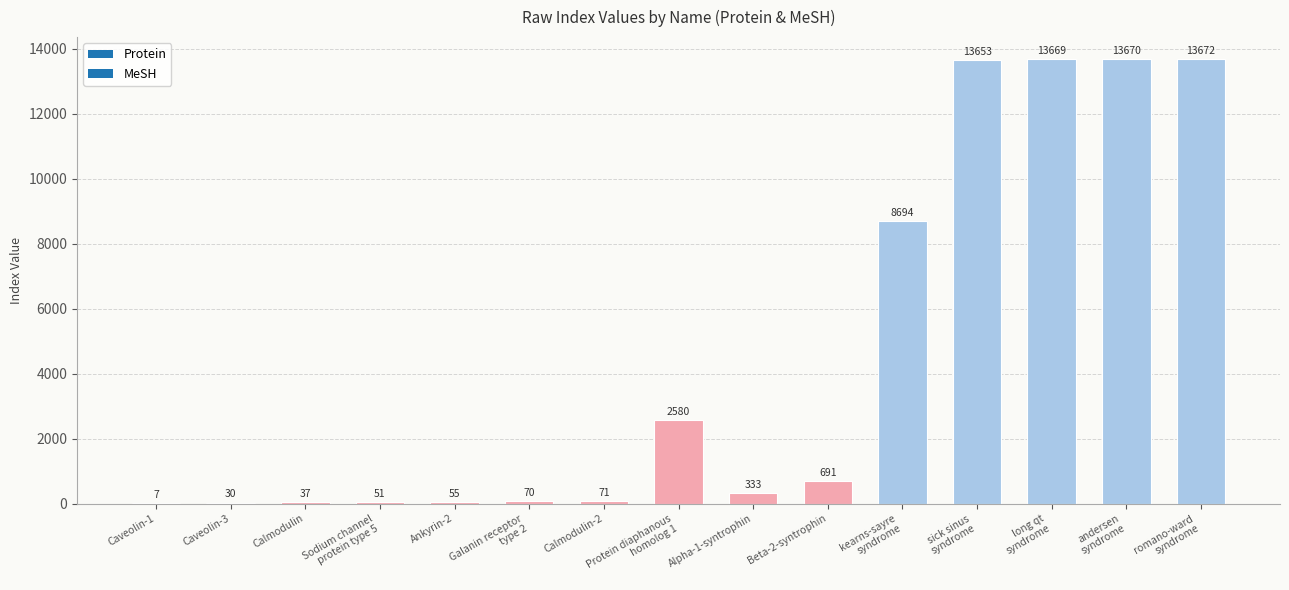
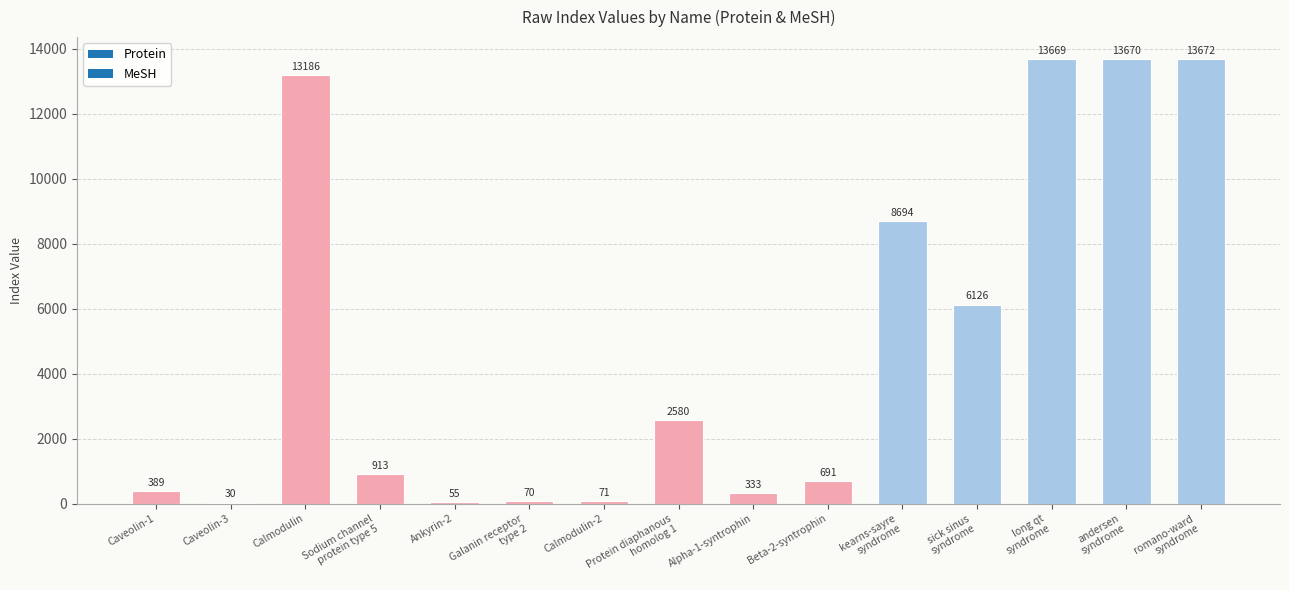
  {
-   "Caveolin-1": 7,
+   "Caveolin-1": 389,
    "Caveolin-3": 30,
-   "Calmodulin": 37,
-   "Sodium channel protein type 5": 51,
+   "Calmodulin": 13186,
+   "Sodium channel protein type 5": 913,
    "Ankyrin-2": 55,
    "Galanin receptor type 2": 70,
    "Calmodulin-2": 71,
    "Protein diaphanous homolog 1": 2580,
    "Alpha-1-syntrophin": 333,
    "Beta-2-syntrophin": 691,
    "kearns-sayre syndrome": 8694,
-   "sick sinus syndrome": 13653,
+   "sick sinus syndrome": 6126,
    "long qt syndrome": 13669,
    "andersen syndrome": 13670,
    "romano-ward syndrome": 13672
  }
